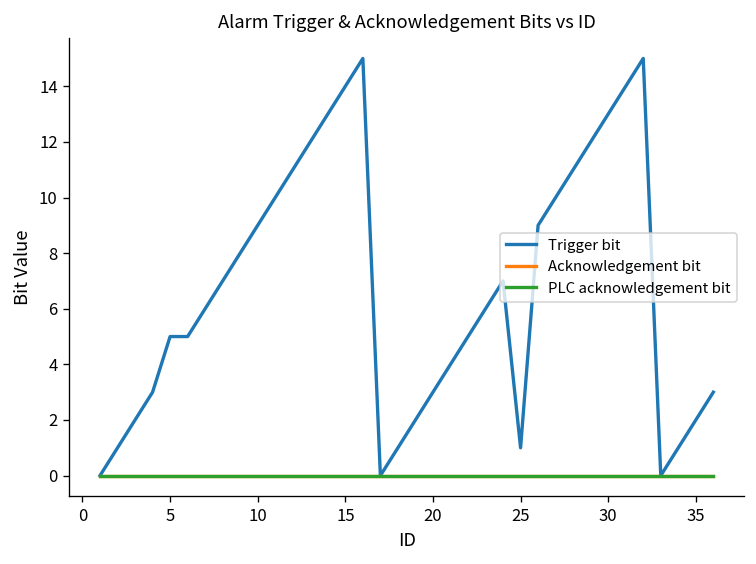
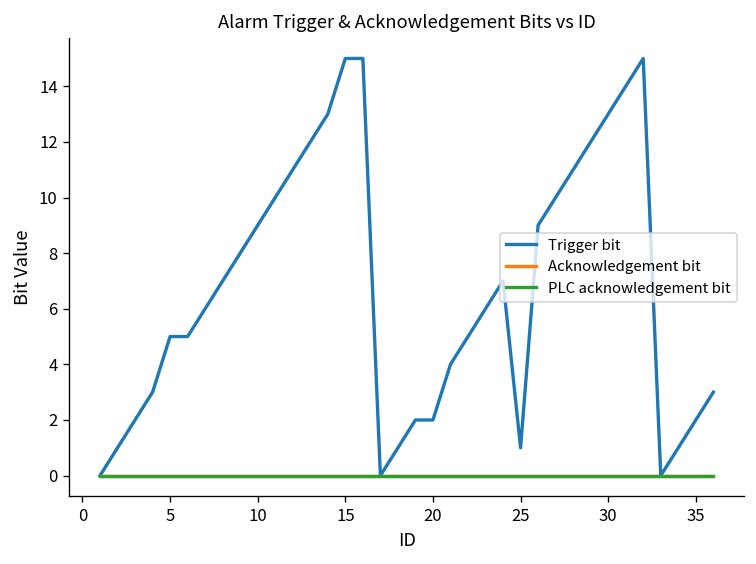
  {
    "Trigger bit": {
      "5": 5,
      "10": 9,
-     "15": 14,
-     "20": 3,
+     "15": 15,
+     "20": 2,
      "25": 1,
      "30": 13,
      "35": 2
    },
    "PLC acknowledgement bit": {
      "5": 0,
      "10": 0,
      "15": 0,
      "20": 0,
      "25": 0,
      "30": 0,
      "35": 0
    }
  }
